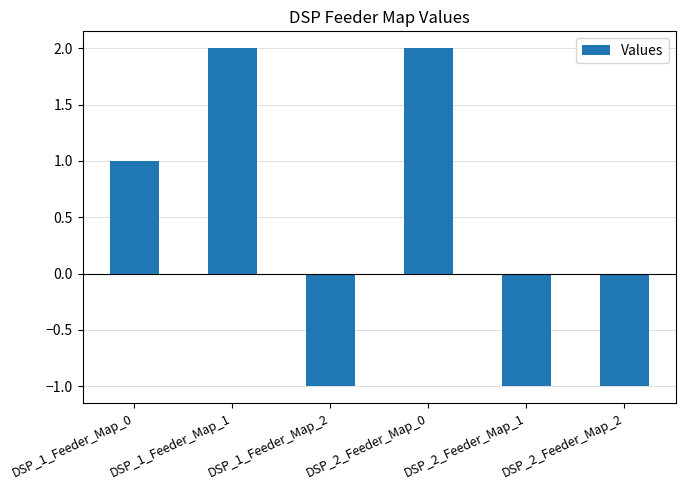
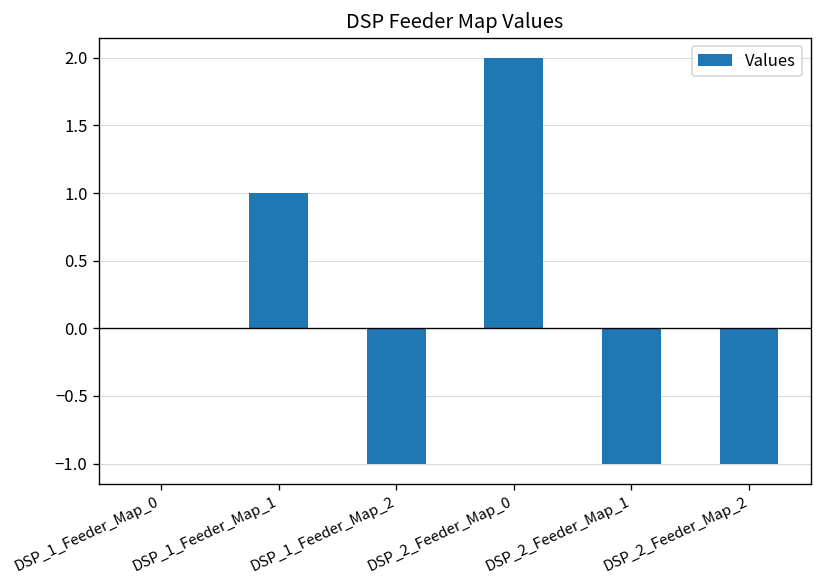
  {
-   "DSP_1_Feeder_Map_0": 1,
-   "DSP_1_Feeder_Map_1": 2,
+   "DSP_1_Feeder_Map_0": 0,
+   "DSP_1_Feeder_Map_1": 1,
    "DSP_1_Feeder_Map_2": -1,
    "DSP_2_Feeder_Map_0": 2,
    "DSP_2_Feeder_Map_1": -1,
    "DSP_2_Feeder_Map_2": -1
  }
